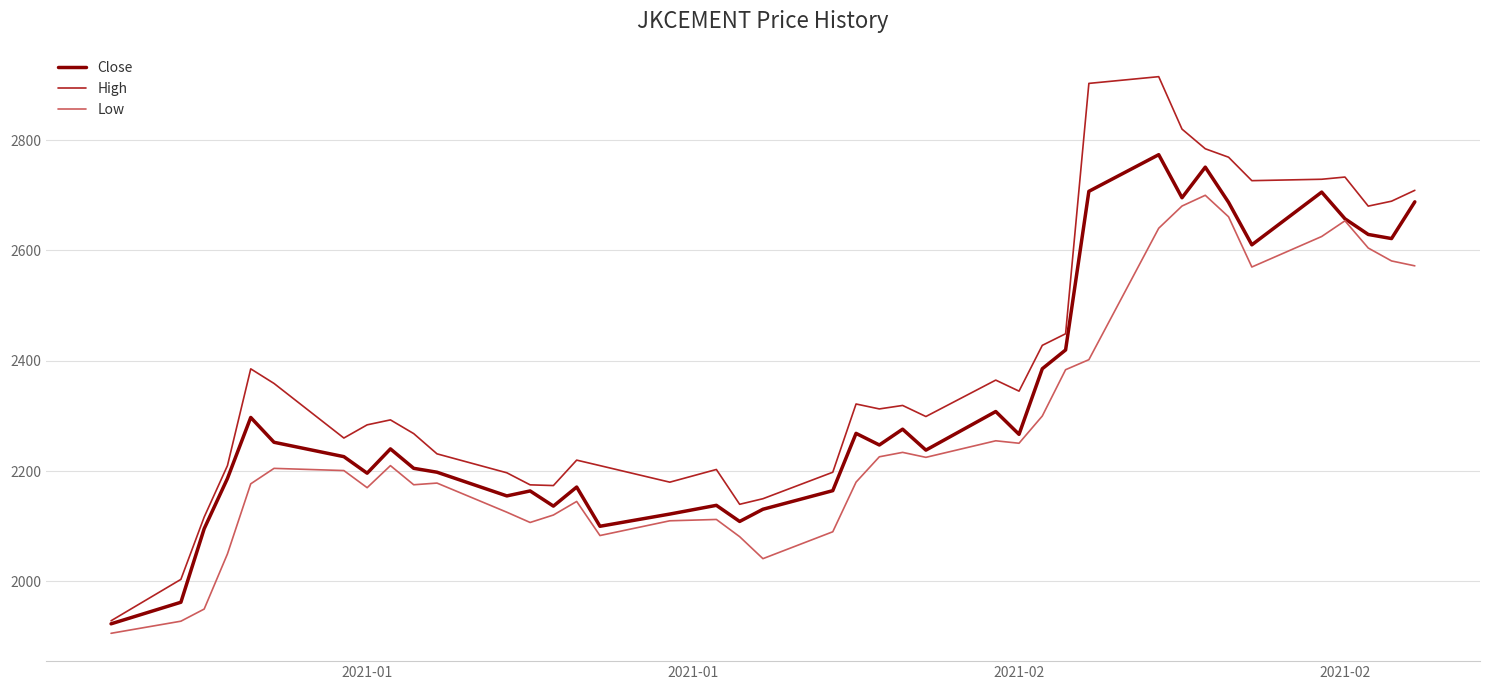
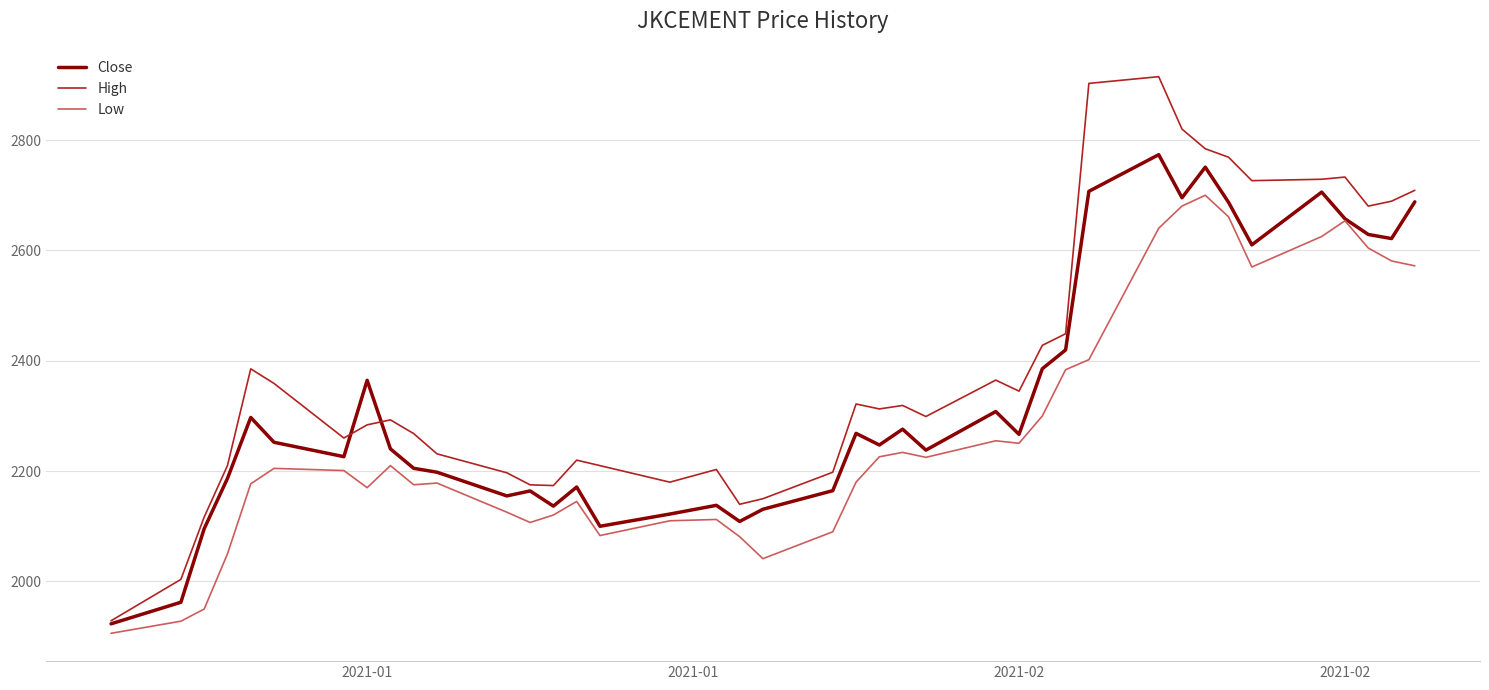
  {
    "Close": {
-     "2021-01": 2200
+     "2021-01": 2360
    },
    "High": {
      "2021-01": 2280
    },
    "Low": {
      "2021-01": 2170
    }
  }
